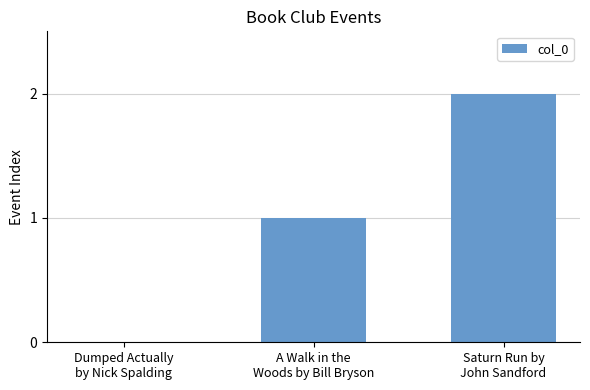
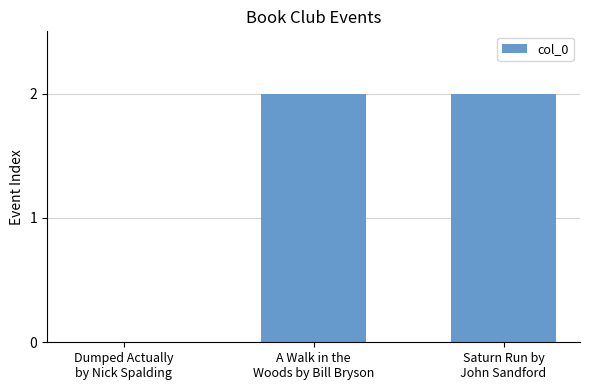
  {
    "Dumped Actually by Nick Spalding": 0,
-   "A Walk in the Woods by Bill Bryson": 1,
+   "A Walk in the Woods by Bill Bryson": 2,
    "Saturn Run by John Sandford": 2
  }
